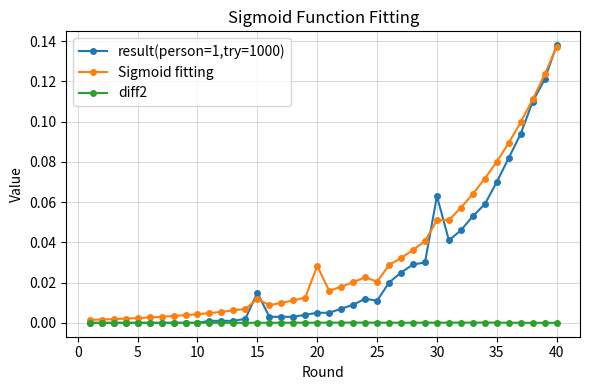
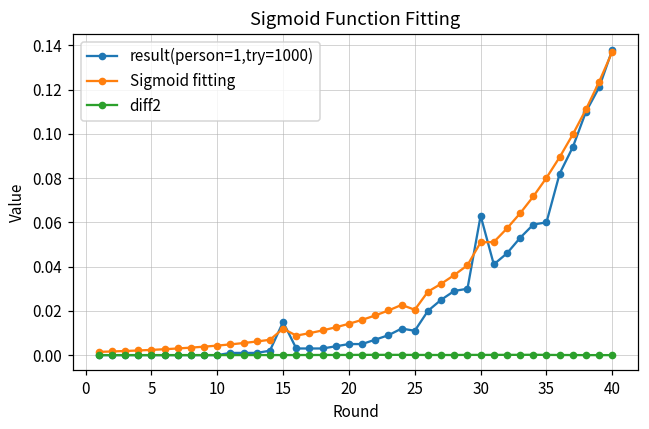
  {
    "result(person=1,try=1000)": {
      "15": 0.015,
      "20": 0.005,
      "25": 0.01,
      "30": 0.063,
-     "35": 0.07
+     "35": 0.06
    },
    "Sigmoid fitting": {
      "5": 0.002,
      "10": 0.004,
      "15": 0.012,
-     "20": 0.028,
+     "20": 0.014,
      "25": 0.021,
      "30": 0.051,
      "35": 0.080
    },
    "diff2": {
      "15": 0.000,
      "20": 0.000,
      "25": 0.000,
      "30": 0.000,
      "35": 0.000,
      "40": 0.000
    }
  }
